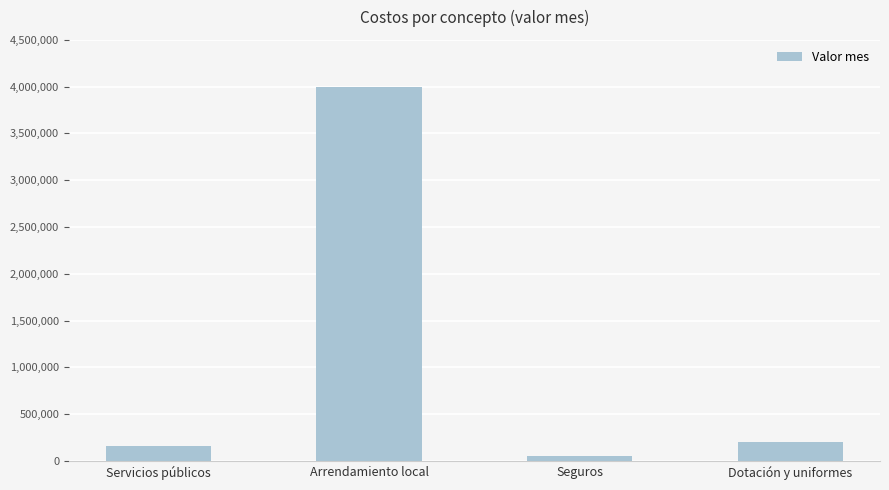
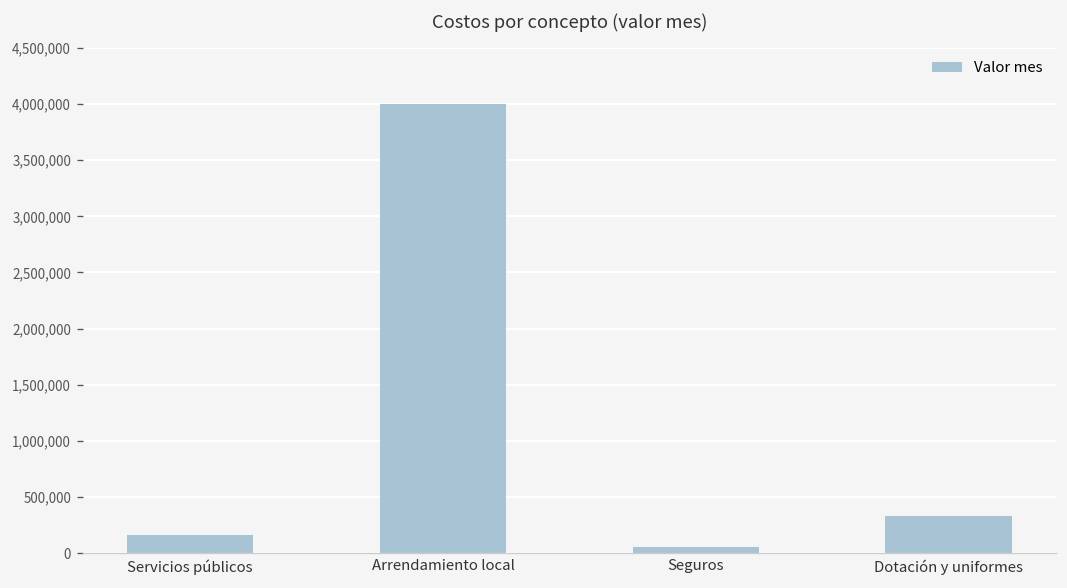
  {
    "Servicios públicos": "200,000",
    "Arrendamiento local": "4,000,000",
    "Seguros": "100,000",
-   "Dotación y uniformes": "200,000"
+   "Dotación y uniformes": "300,000"
  }
